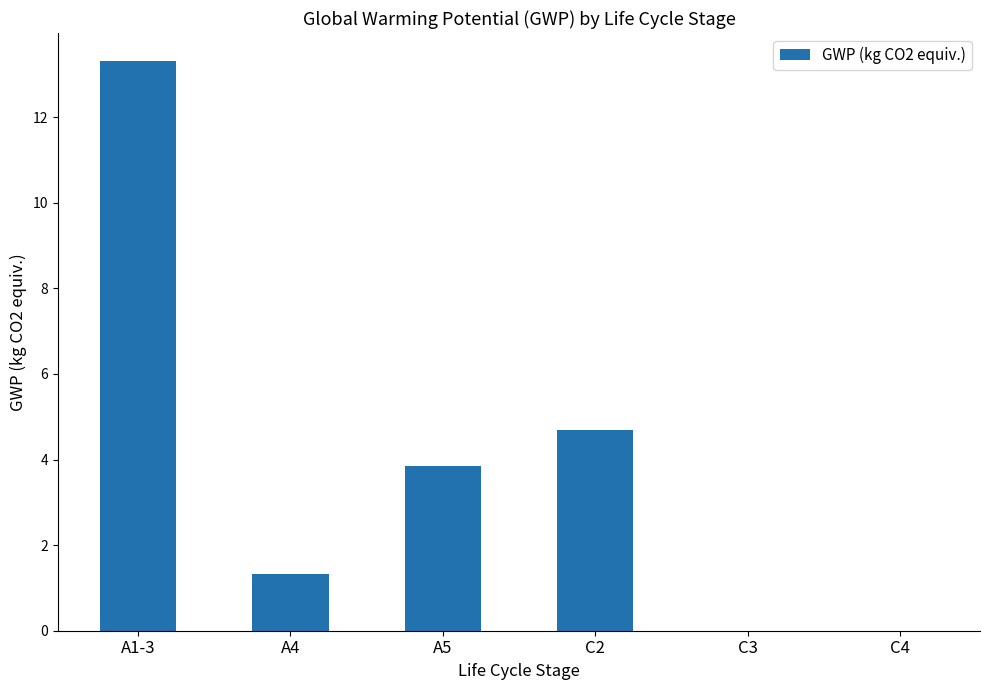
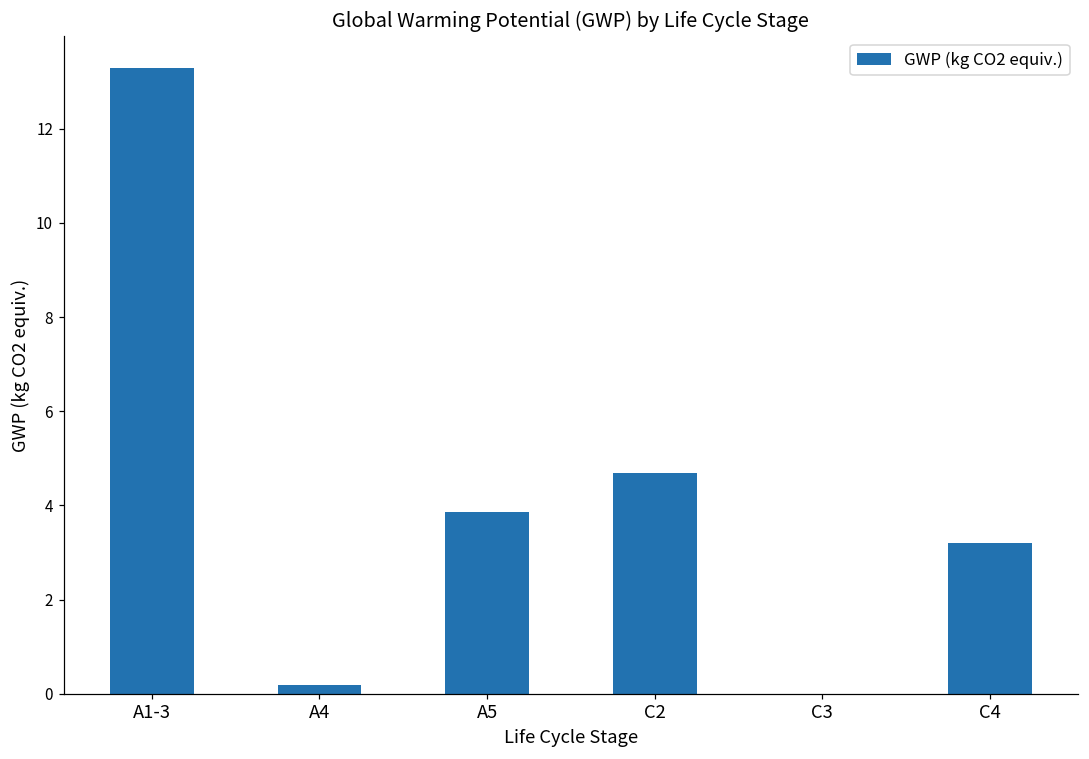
  {
    "A1-3": 13.3,
-   "A4": 1.3,
+   "A4": 0.2,
    "A5": 3.9,
    "C2": 4.7,
-   "C4": 0.0
+   "C4": 3.2
  }
